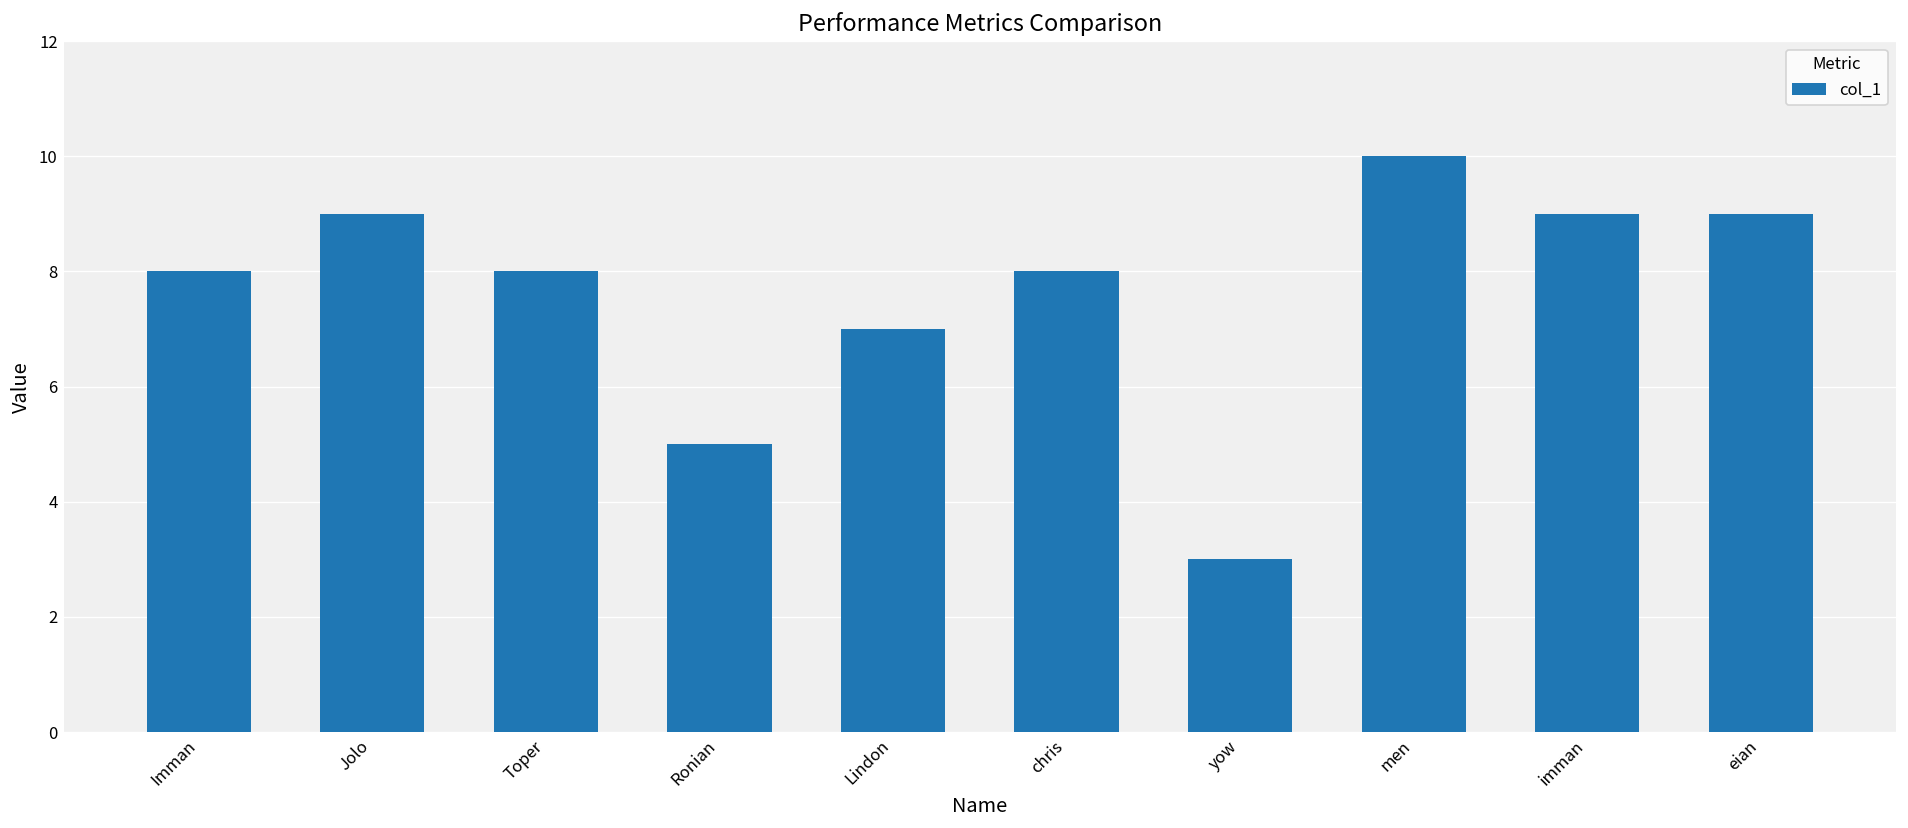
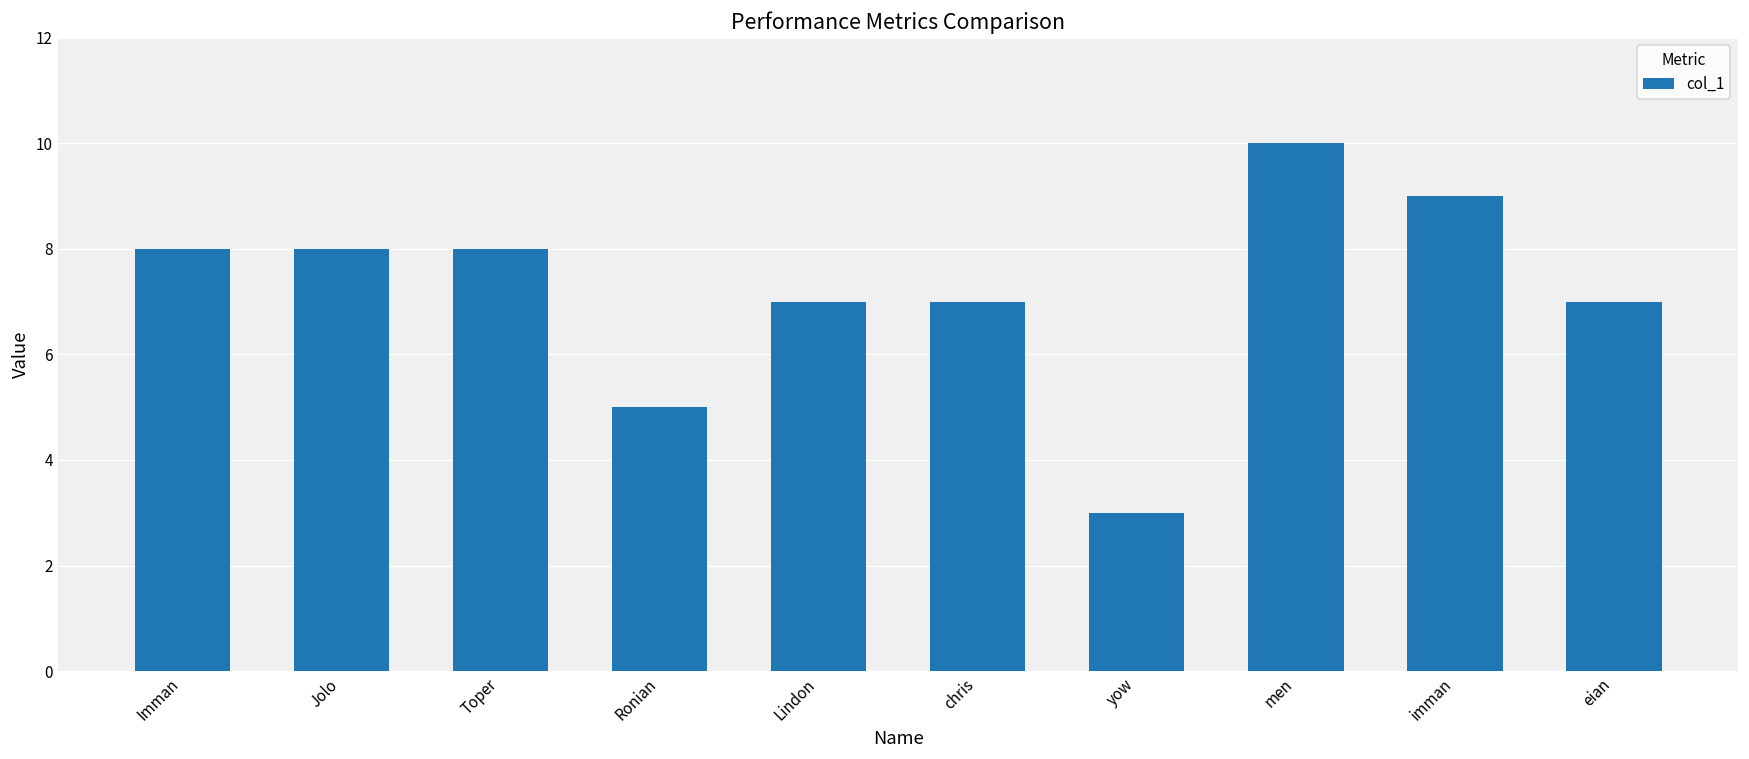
  {
    "Imman": 8,
-   "Jolo": 9,
+   "Jolo": 8,
    "Toper": 8,
    "Ronian": 5,
    "Lindon": 7,
-   "chris": 8,
+   "chris": 7,
    "yow": 3,
    "men": 10,
    "imman": 9,
-   "eian": 9
+   "eian": 7
  }
